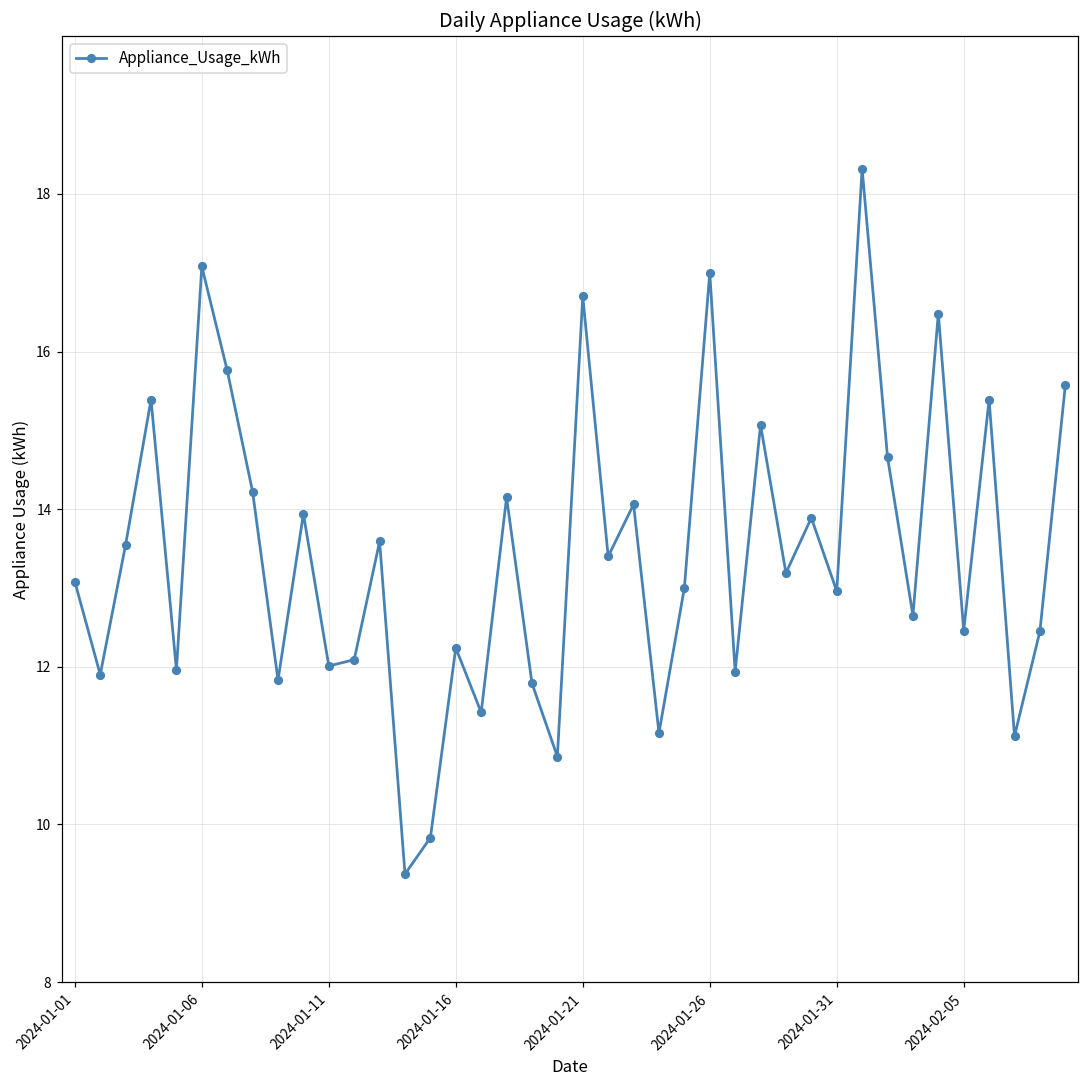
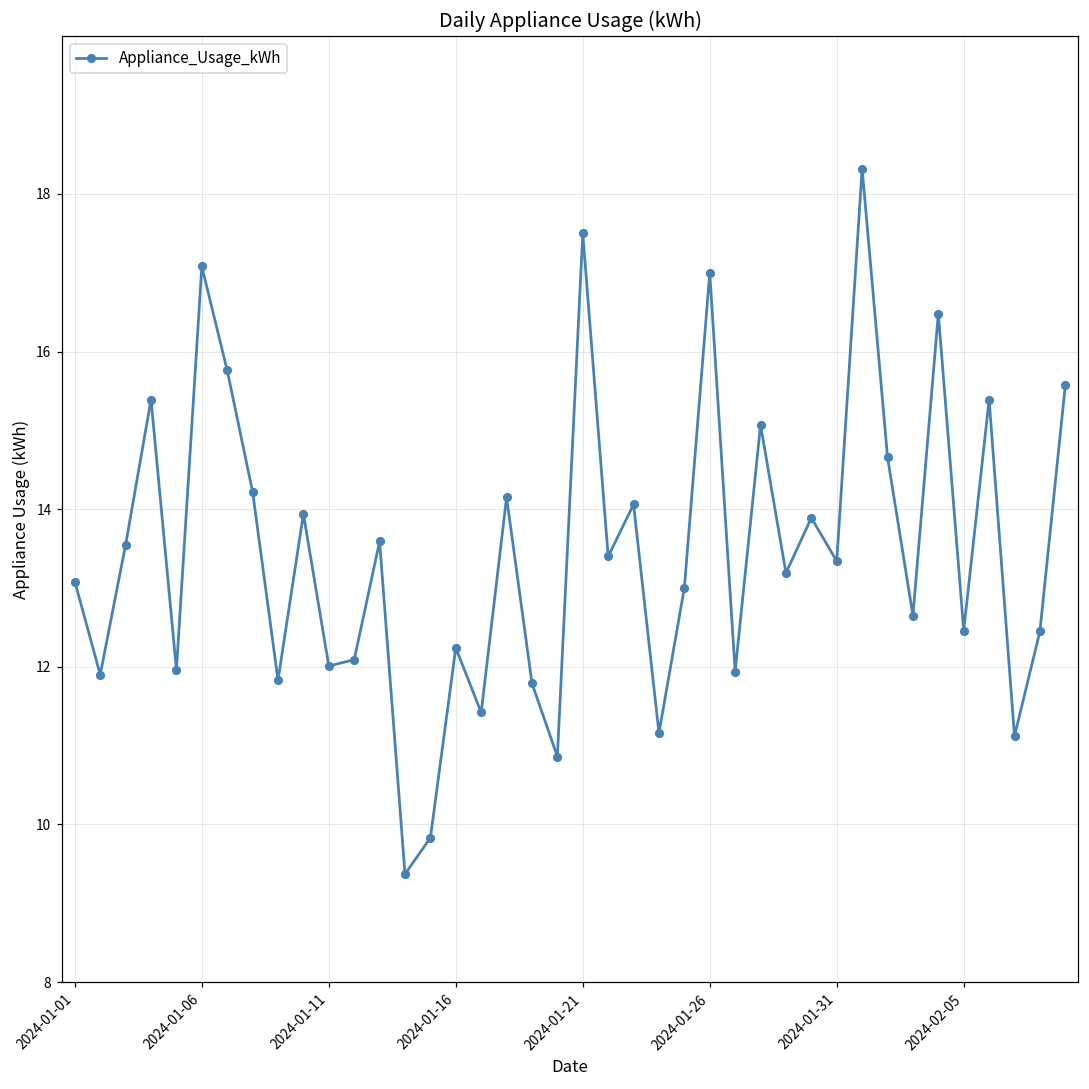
  {
    "2024-01-01": 13.1,
    "2024-01-06": 17.1,
    "2024-01-11": 12.0,
    "2024-01-16": 12.2,
-   "2024-01-21": 16.7,
+   "2024-01-21": 17.5,
    "2024-01-26": 17.0,
-   "2024-01-31": 13.0,
+   "2024-01-31": 13.3,
    "2024-02-05": 12.5
  }
